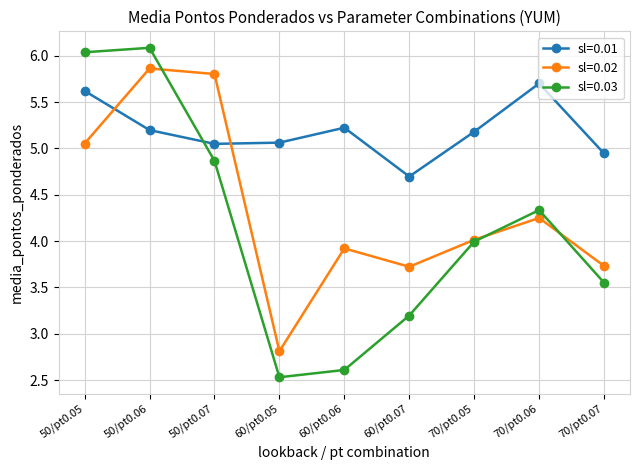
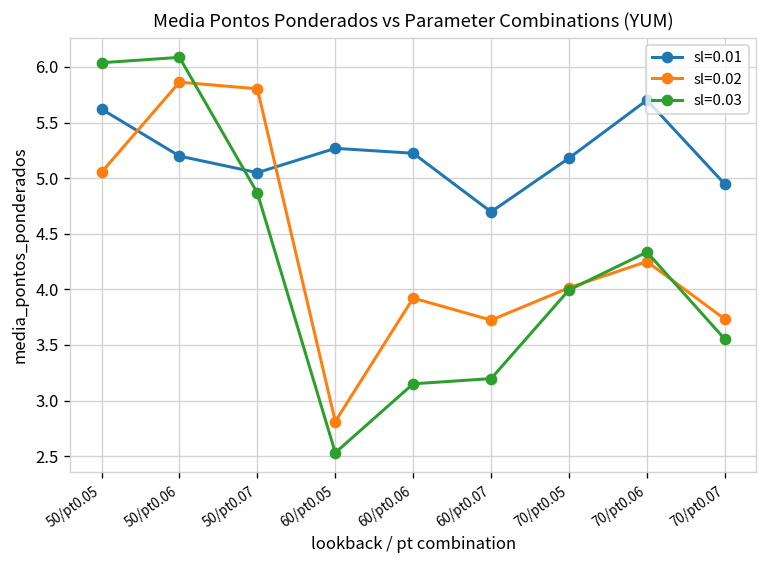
  {
    "sl=0.01": {
      "50/pt0.05": 5.6,
      "50/pt0.06": 5.2,
      "50/pt0.07": 5.0,
-     "60/pt0.05": 5.1,
+     "60/pt0.05": 5.3,
      "60/pt0.06": 5.2,
      "60/pt0.07": 4.7,
      "70/pt0.05": 5.2,
      "70/pt0.07": 4.9
    },
    "sl=0.02": {
      "50/pt0.05": 5.1,
      "50/pt0.06": 5.9,
      "50/pt0.07": 5.8,
      "60/pt0.05": 2.8,
      "60/pt0.06": 3.9,
      "60/pt0.07": 3.7,
      "70/pt0.06": 4.2,
      "70/pt0.07": 3.7
    },
    "sl=0.03": {
      "50/pt0.05": 6.0,
      "50/pt0.06": 6.1,
      "50/pt0.07": 4.9,
      "60/pt0.05": 2.5,
-     "60/pt0.06": 2.6,
+     "60/pt0.06": 3.2,
      "60/pt0.07": 3.2,
      "70/pt0.06": 4.3,
      "70/pt0.07": 3.6
    }
  }
